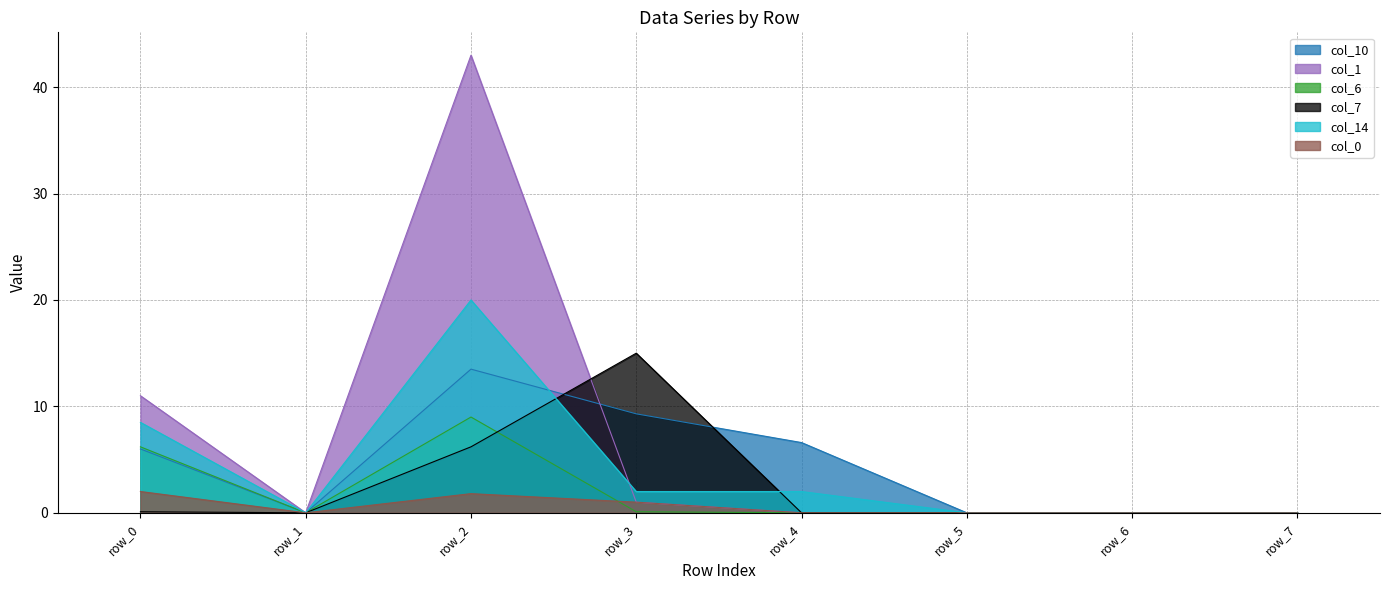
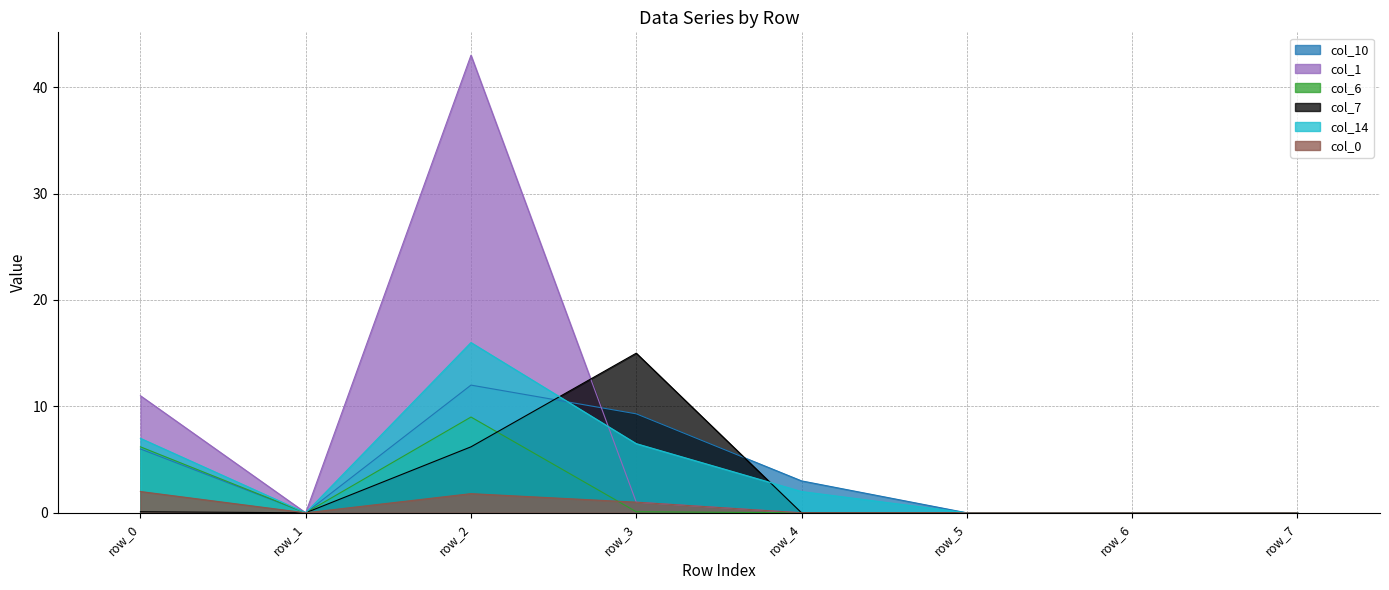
  {
    "col_10": {
-     "row_2": 13.5,
+     "row_2": 12.0,
      "row_3": 9.3,
-     "row_4": 6.6
+     "row_4": 3.0
    },
    "col_1": {
      "row_0": 11.0,
      "row_2": 43.0
    },
    "col_6": {
      "row_2": 9.0,
      "row_3": 0.1
    },
    "col_7": {
      "row_0": 0.1,
      "row_2": 6.2,
      "row_3": 15.0
    },
    "col_14": {
-     "row_0": 8.5,
-     "row_2": 20,
-     "row_3": 2.0,
+     "row_0": 7.0,
+     "row_2": 16,
+     "row_3": 6.5,
      "row_4": 2.0
    },
    "col_0": {
      "row_0": 2.0,
      "row_2": 1.8
    }
  }
